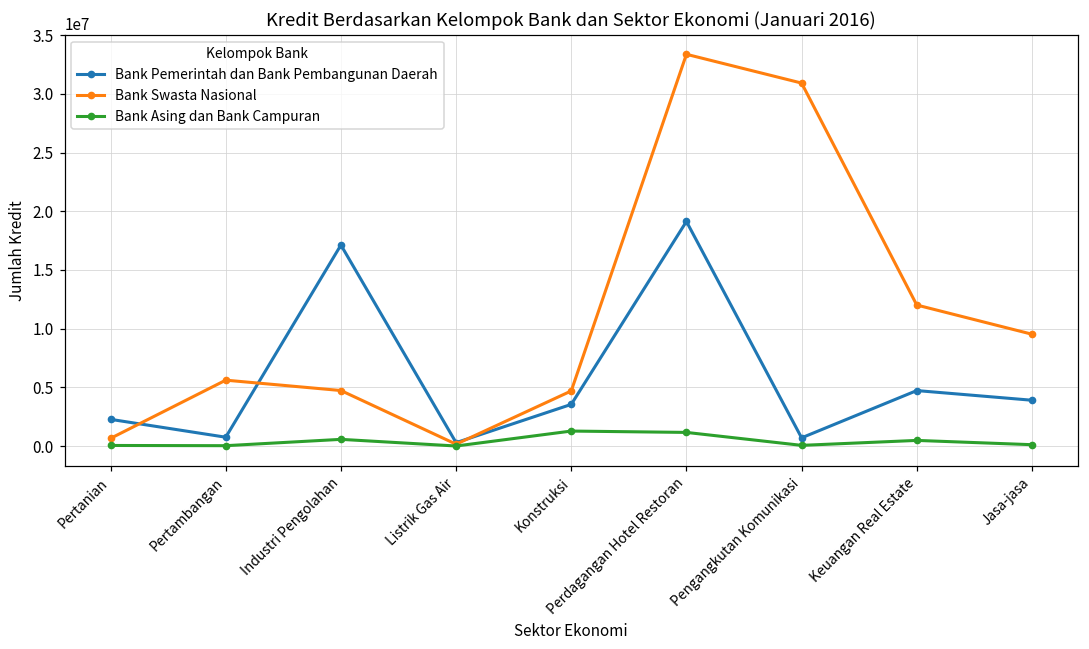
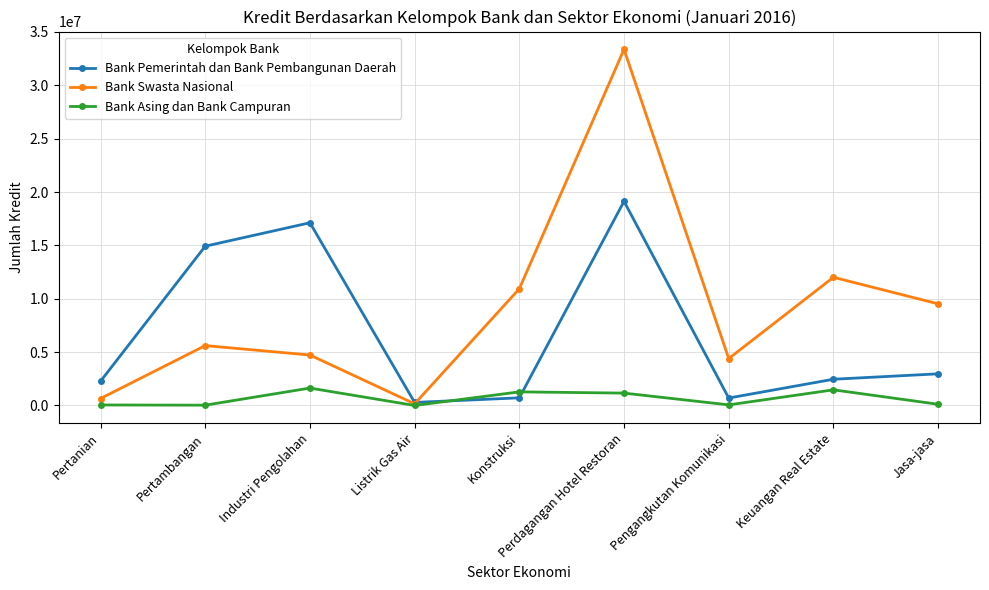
  {
    "Bank Pemerintah dan Bank Pembangunan Daerah": {
      "Pertanian": 2300000,
-     "Pertambangan": 700000,
+     "Pertambangan": 14900000,
      "Industri Pengolahan": 17100000,
-     "Konstruksi": 3500000,
+     "Konstruksi": 700000,
      "Perdagangan Hotel Restoran": 19100000,
      "Pengangkutan Komunikasi": 700000,
-     "Keuangan Real Estate": 4700000,
-     "Jasa-jasa": 3900000
+     "Keuangan Real Estate": 2500000,
+     "Jasa-jasa": 3000000
    },
    "Bank Swasta Nasional": {
      "Pertanian": 700000,
      "Pertambangan": 5600000,
      "Industri Pengolahan": 4700000,
-     "Konstruksi": 4700000,
+     "Konstruksi": 10900000,
      "Perdagangan Hotel Restoran": 33400000,
-     "Pengangkutan Komunikasi": 30900000,
+     "Pengangkutan Komunikasi": 4400000,
      "Keuangan Real Estate": 12000000,
      "Jasa-jasa": 9500000
    },
    "Bank Asing dan Bank Campuran": {
      "Pertanian": 0,
      "Pertambangan": 0,
-     "Industri Pengolahan": 600000,
+     "Industri Pengolahan": 1600000,
      "Konstruksi": 1300000,
      "Perdagangan Hotel Restoran": 1200000,
      "Pengangkutan Komunikasi": 100000,
-     "Keuangan Real Estate": 500000,
+     "Keuangan Real Estate": 1500000,
      "Jasa-jasa": 100000
    }
  }
